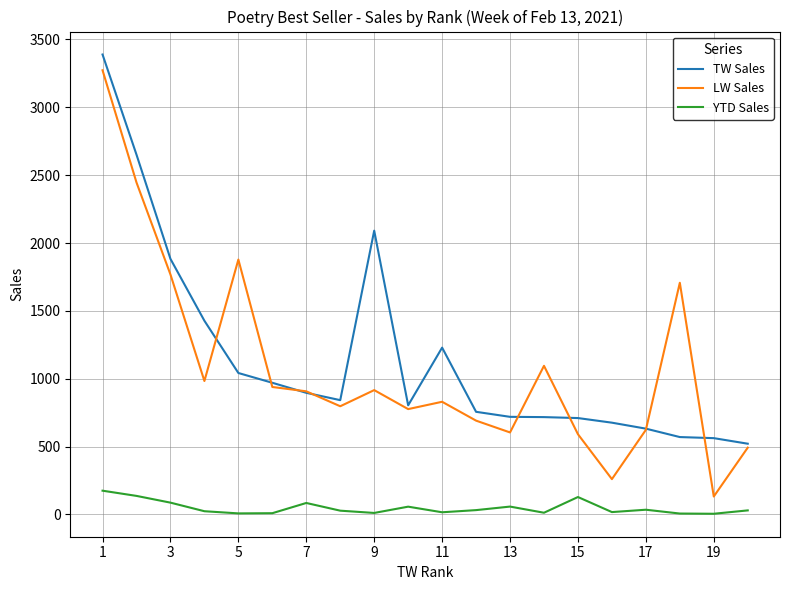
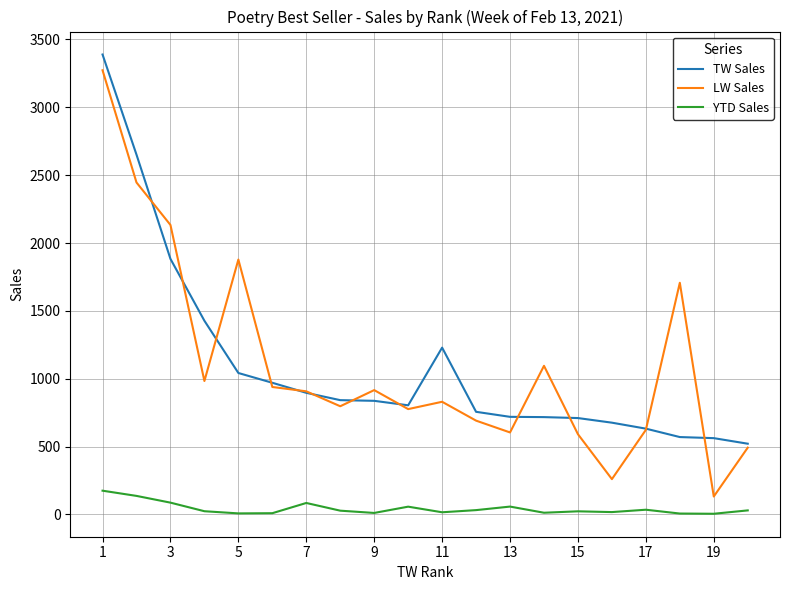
  {
    "TW Sales": {
      "1": 3390,
      "3": 1880,
      "5": 1040,
-     "9": 2090,
+     "9": 840,
      "11": 1230,
      "13": 720,
      "15": 710,
      "19": 560
    },
    "LW Sales": {
      "1": 3270,
-     "3": 1770,
+     "3": 2130,
      "5": 1880,
      "9": 920,
      "11": 830,
      "13": 600,
      "15": 590,
      "19": 130
    },
    "YTD Sales": {
      "1": 170,
      "3": 90,
      "5": 10,
      "7": 80,
      "9": 10,
      "11": 20,
      "13": 60,
-     "15": 130,
+     "15": 20,
      "17": 30,
      "19": 0
    }
  }
